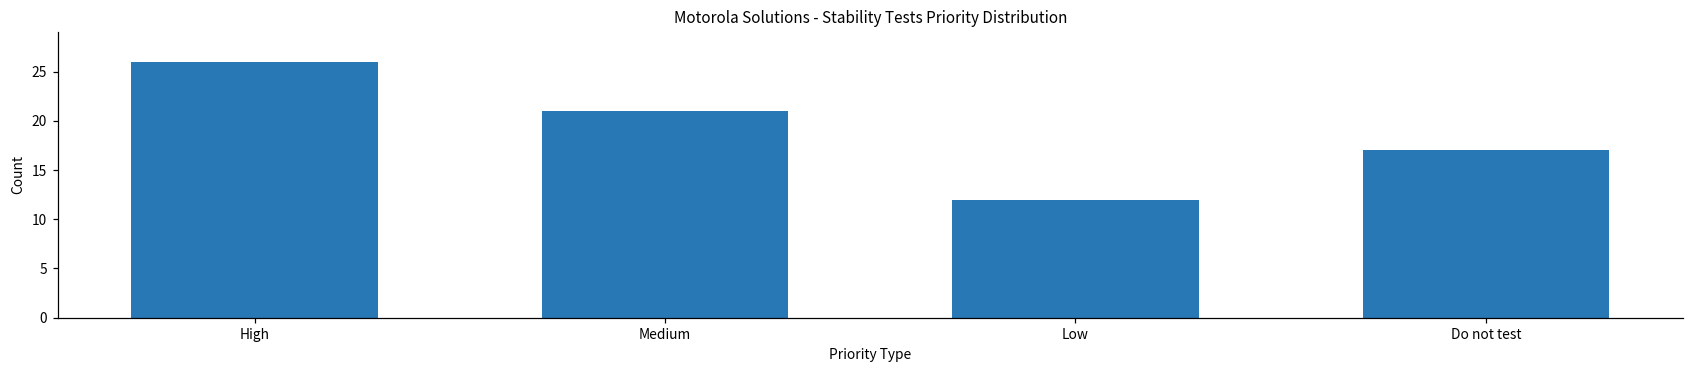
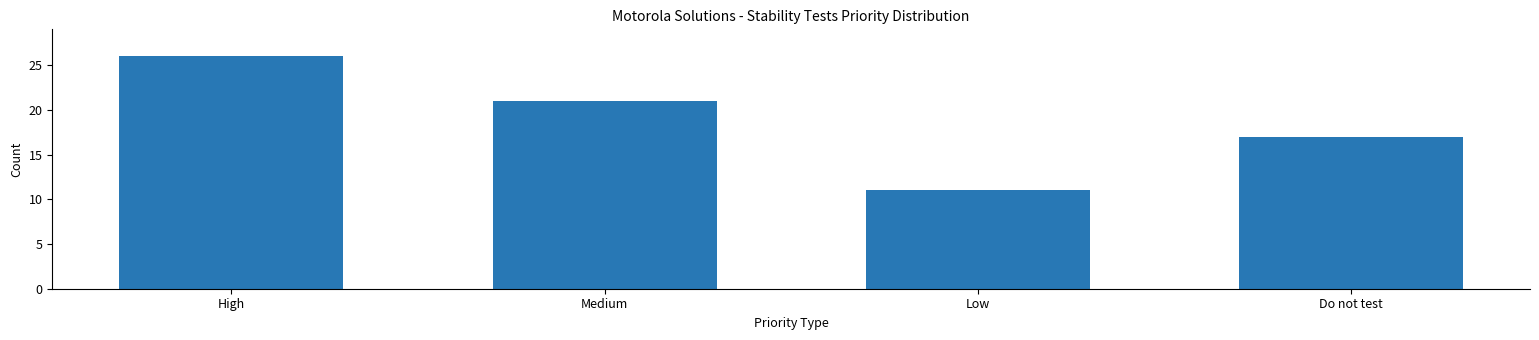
  {
    "High": 26,
    "Medium": 21,
-   "Low": 12,
+   "Low": 11,
    "Do not test": 17
  }
